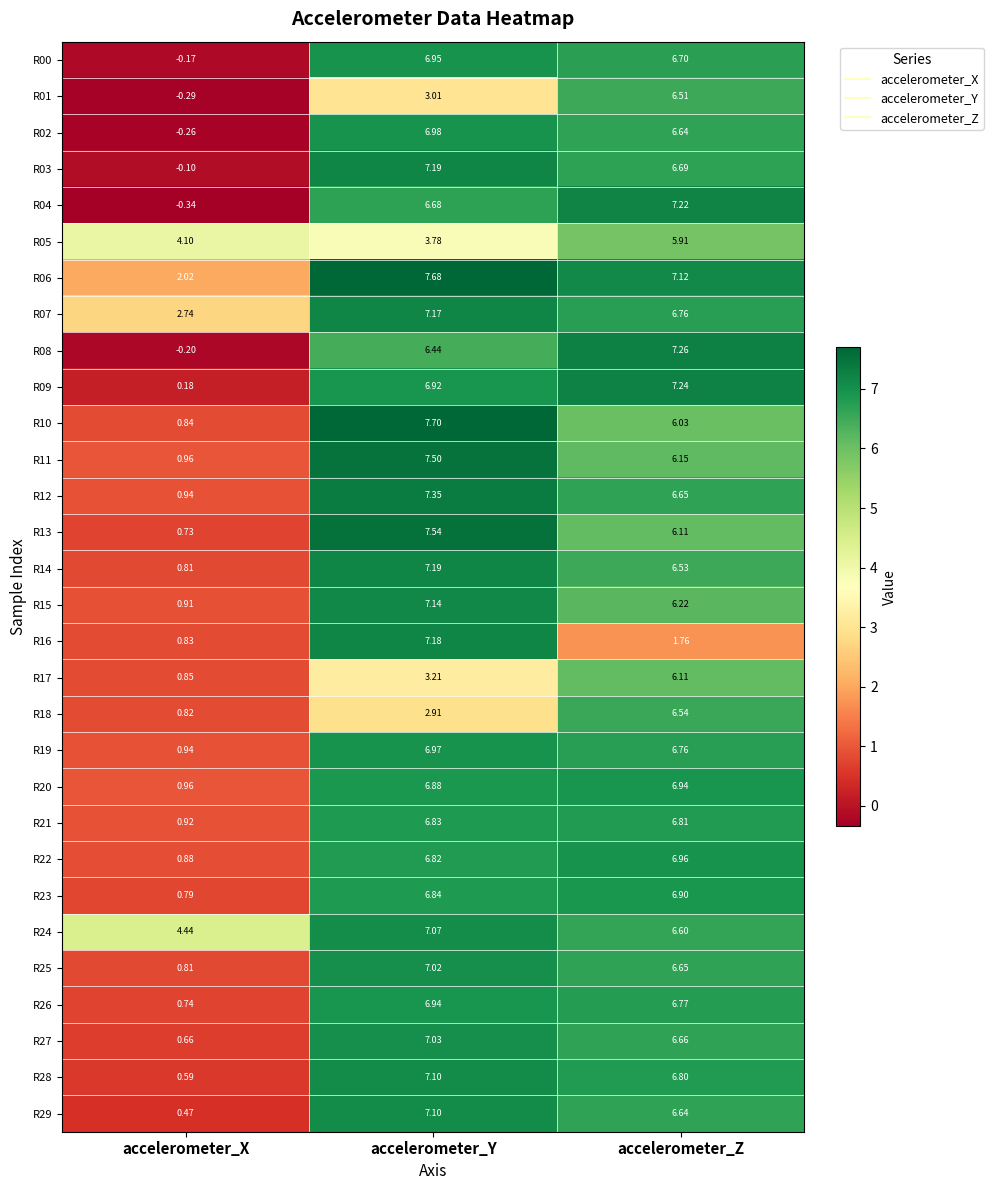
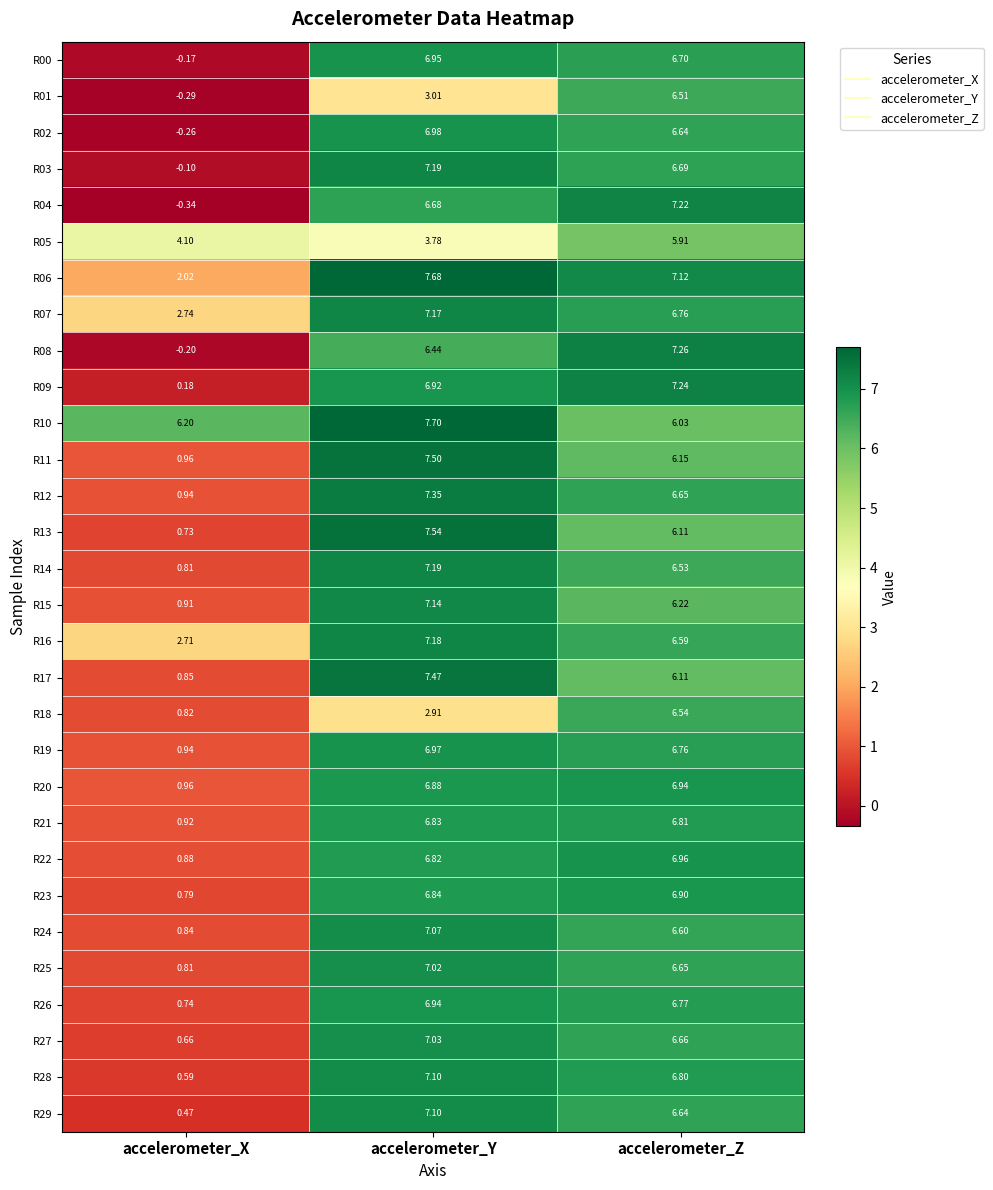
  {
    "R00": {
      "accelerometer_X": -0.17,
      "accelerometer_Y": 6.95,
      "accelerometer_Z": 6.70
    },
    "R01": {
      "accelerometer_X": -0.29,
      "accelerometer_Y": 3.01,
      "accelerometer_Z": 6.51
    },
    "R02": {
      "accelerometer_X": -0.26,
      "accelerometer_Y": 6.98,
      "accelerometer_Z": 6.64
    },
    "R03": {
      "accelerometer_X": -0.10,
      "accelerometer_Y": 7.19,
      "accelerometer_Z": 6.69
    },
    "R04": {
      "accelerometer_X": -0.34,
      "accelerometer_Y": 6.68,
      "accelerometer_Z": 7.22
    },
    "R05": {
      "accelerometer_X": 4.10,
      "accelerometer_Y": 3.78,
      "accelerometer_Z": 5.91
    },
    "R06": {
      "accelerometer_X": 2.02,
      "accelerometer_Y": 7.68,
      "accelerometer_Z": 7.12
    },
    "R07": {
      "accelerometer_X": 2.74,
      "accelerometer_Y": 7.17,
      "accelerometer_Z": 6.76
    },
    "R08": {
      "accelerometer_X": -0.20,
      "accelerometer_Y": 6.44,
      "accelerometer_Z": 7.26
    },
    "R09": {
      "accelerometer_X": 0.18,
      "accelerometer_Y": 6.92,
      "accelerometer_Z": 7.24
    },
    "R10": {
-     "accelerometer_X": 0.84,
+     "accelerometer_X": 6.20,
      "accelerometer_Y": 7.70,
      "accelerometer_Z": 6.03
    },
    "R11": {
      "accelerometer_X": 0.96,
      "accelerometer_Y": 7.50,
      "accelerometer_Z": 6.15
    },
    "R12": {
      "accelerometer_X": 0.94,
      "accelerometer_Y": 7.35,
      "accelerometer_Z": 6.65
    },
    "R13": {
      "accelerometer_X": 0.73,
      "accelerometer_Y": 7.54,
      "accelerometer_Z": 6.11
    },
    "R14": {
      "accelerometer_X": 0.81,
      "accelerometer_Y": 7.19,
      "accelerometer_Z": 6.53
    },
    "R15": {
      "accelerometer_X": 0.91,
      "accelerometer_Y": 7.14,
      "accelerometer_Z": 6.22
    },
    "R16": {
-     "accelerometer_X": 0.83,
+     "accelerometer_X": 2.71,
      "accelerometer_Y": 7.18,
-     "accelerometer_Z": 1.76
+     "accelerometer_Z": 6.59
    },
    "R17": {
      "accelerometer_X": 0.85,
-     "accelerometer_Y": 3.21,
+     "accelerometer_Y": 7.47,
      "accelerometer_Z": 6.11
    },
    "R18": {
      "accelerometer_X": 0.82,
      "accelerometer_Y": 2.91,
      "accelerometer_Z": 6.54
    },
    "R19": {
      "accelerometer_X": 0.94,
      "accelerometer_Y": 6.97,
      "accelerometer_Z": 6.76
    },
    "R20": {
      "accelerometer_X": 0.96,
      "accelerometer_Y": 6.88,
      "accelerometer_Z": 6.94
    },
    "R21": {
      "accelerometer_X": 0.92,
      "accelerometer_Y": 6.83,
      "accelerometer_Z": 6.81
    },
    "R22": {
      "accelerometer_X": 0.88,
      "accelerometer_Y": 6.82,
      "accelerometer_Z": 6.96
    },
    "R23": {
      "accelerometer_X": 0.79,
      "accelerometer_Y": 6.84,
      "accelerometer_Z": 6.90
    },
    "R24": {
-     "accelerometer_X": 4.44,
+     "accelerometer_X": 0.84,
      "accelerometer_Y": 7.07,
      "accelerometer_Z": 6.60
    },
    "R25": {
      "accelerometer_X": 0.81,
      "accelerometer_Y": 7.02,
      "accelerometer_Z": 6.65
    },
    "R26": {
      "accelerometer_X": 0.74,
      "accelerometer_Y": 6.94,
      "accelerometer_Z": 6.77
    },
    "R27": {
      "accelerometer_X": 0.66,
      "accelerometer_Y": 7.03,
      "accelerometer_Z": 6.66
    },
    "R28": {
      "accelerometer_X": 0.59,
      "accelerometer_Y": 7.10,
      "accelerometer_Z": 6.80
    },
    "R29": {
      "accelerometer_X": 0.47,
      "accelerometer_Y": 7.10,
      "accelerometer_Z": 6.64
    }
  }
